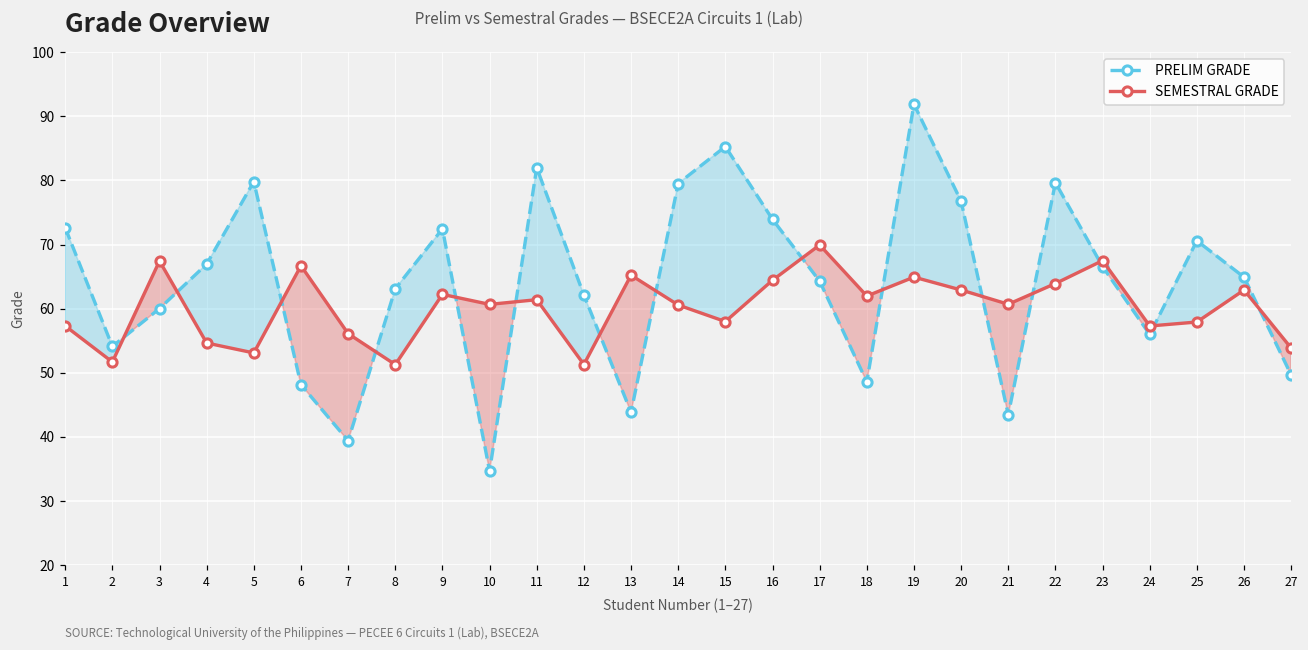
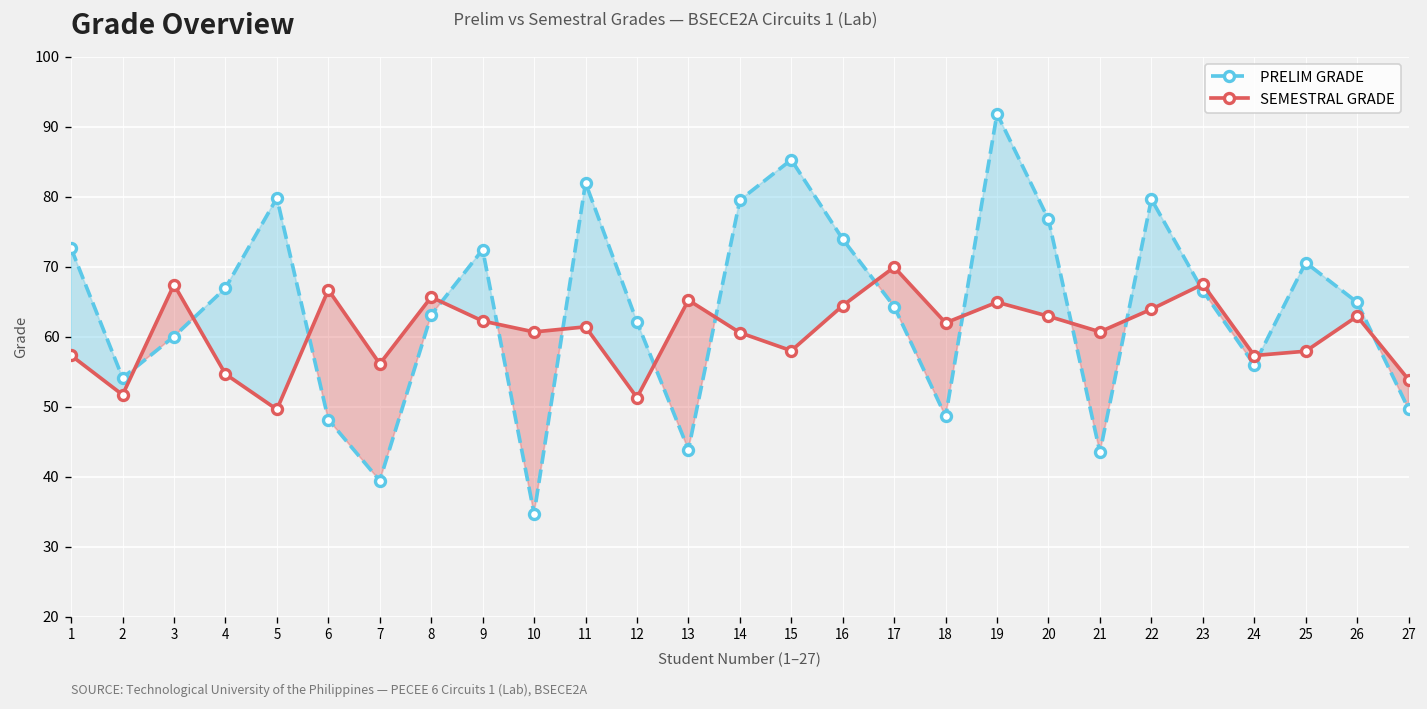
  {
    "PRELIM GRADE": {
      "1": 73,
      "2": 54,
      "3": 60,
      "4": 67,
      "5": 80,
      "6": 48,
      "7": 39,
      "8": 63,
      "9": 72,
      "10": 35,
      "11": 82,
      "12": 62,
      "13": 44,
      "14": 80,
      "15": 85,
      "16": 74,
      "17": 64,
      "18": 49,
      "19": 92,
      "20": 77,
      "21": 43,
      "22": 80,
      "23": 67,
      "24": 56,
      "25": 71,
      "26": 65,
      "27": 50
    },
    "SEMESTRAL GRADE": {
      "1": 57,
      "2": 52,
      "3": 67,
      "4": 55,
-     "5": 53,
+     "5": 50,
      "6": 67,
      "7": 56,
-     "8": 51,
+     "8": 66,
      "9": 62,
      "10": 61,
      "11": 61,
      "12": 51,
      "13": 65,
      "14": 61,
      "15": 58,
      "16": 64,
      "17": 70,
      "18": 62,
      "19": 65,
      "20": 63,
      "21": 61,
      "22": 64,
      "23": 67,
      "24": 57,
      "25": 58,
      "26": 63,
      "27": 54
    }
  }
